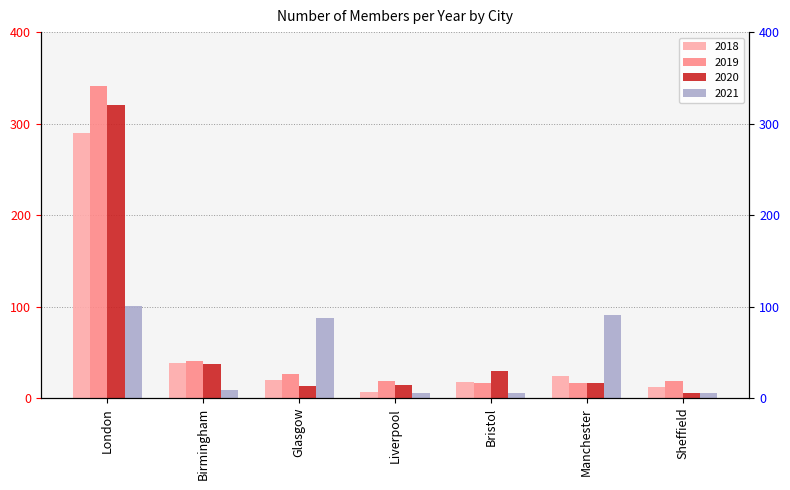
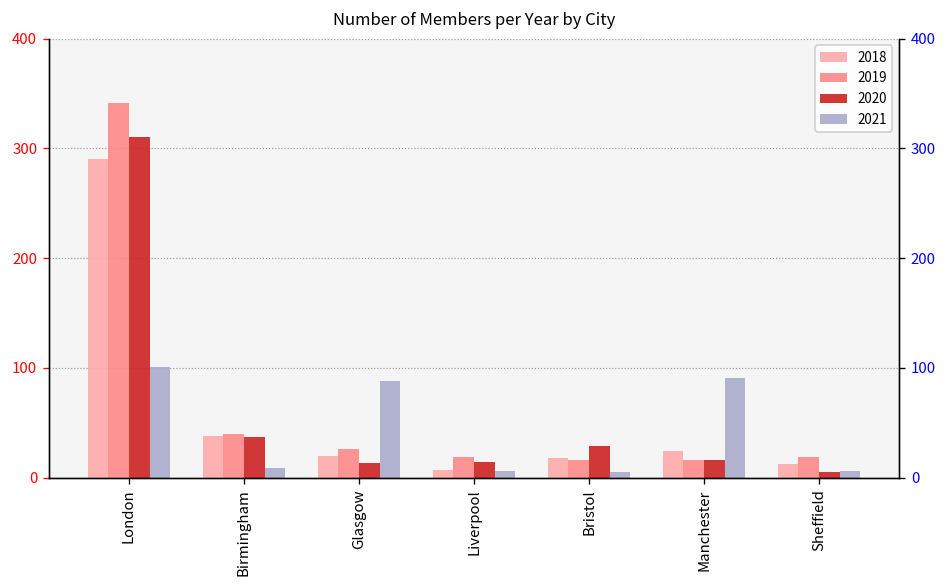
  {
    "2020": {
-     "London": 320,
+     "London": 310,
      "Birmingham": 40,
      "Glasgow": 10,
      "Liverpool": 10,
      "Bristol": 30,
      "Manchester": 20,
      "Sheffield": 10
    },
    "2021": {
      "London": 100,
      "Birmingham": 10,
      "Glasgow": 90,
      "Liverpool": 10,
      "Bristol": 10,
      "Manchester": 90,
      "Sheffield": 10
    }
  }
